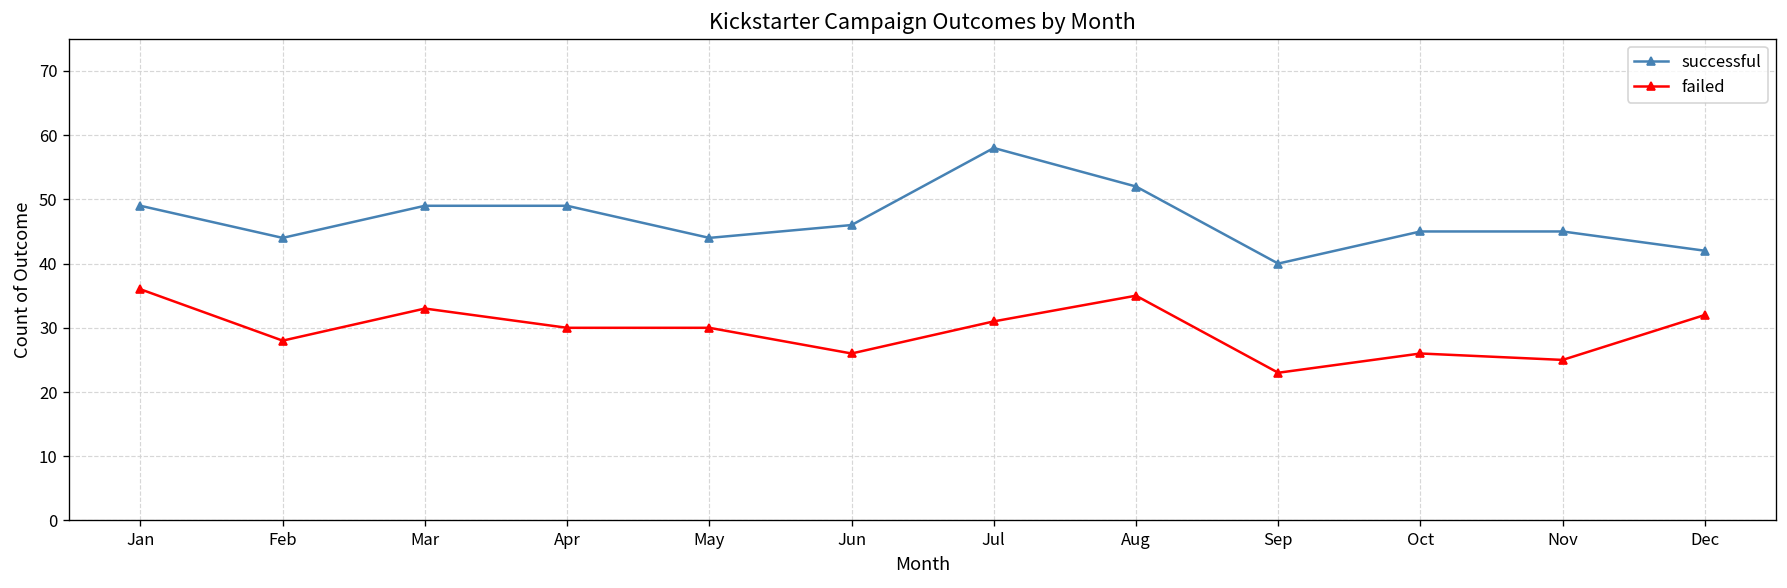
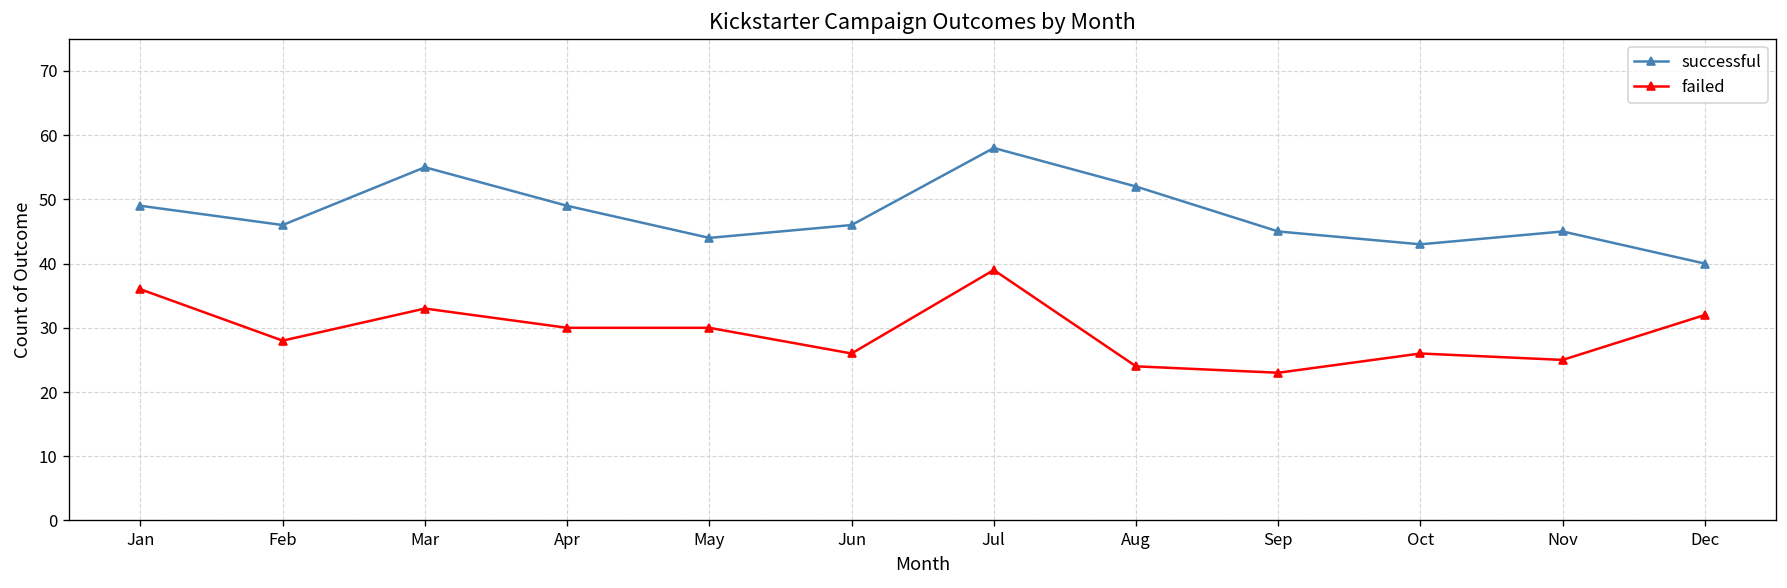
  {
    "successful": {
      "Jan": 49,
-     "Feb": 44,
-     "Mar": 49,
+     "Feb": 46,
+     "Mar": 55,
      "Apr": 49,
      "May": 44,
      "Jun": 46,
      "Jul": 58,
      "Aug": 52,
-     "Sep": 40,
-     "Oct": 45,
+     "Sep": 45,
+     "Oct": 43,
      "Nov": 45,
-     "Dec": 42
+     "Dec": 40
    },
    "failed": {
      "Jan": 36,
      "Feb": 28,
      "Mar": 33,
      "Apr": 30,
      "May": 30,
      "Jun": 26,
-     "Jul": 31,
-     "Aug": 35,
+     "Jul": 39,
+     "Aug": 24,
      "Sep": 23,
      "Oct": 26,
      "Nov": 25,
      "Dec": 32
    }
  }
